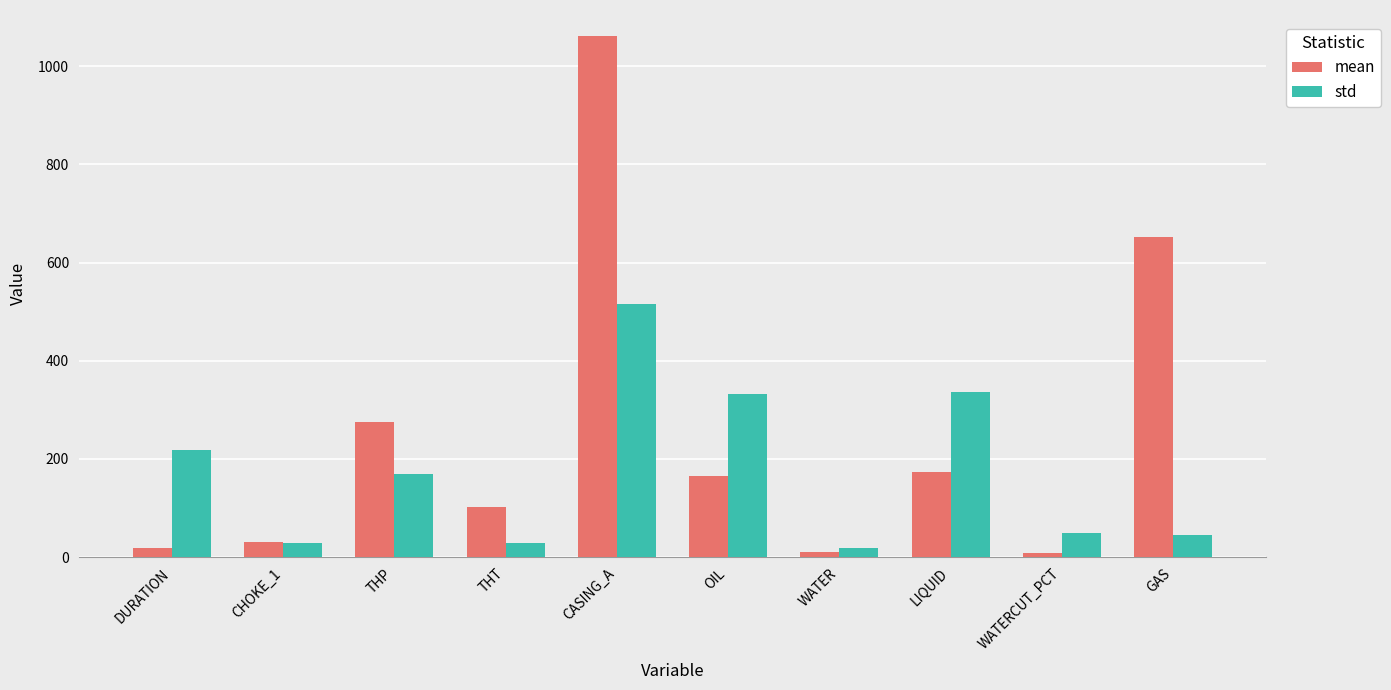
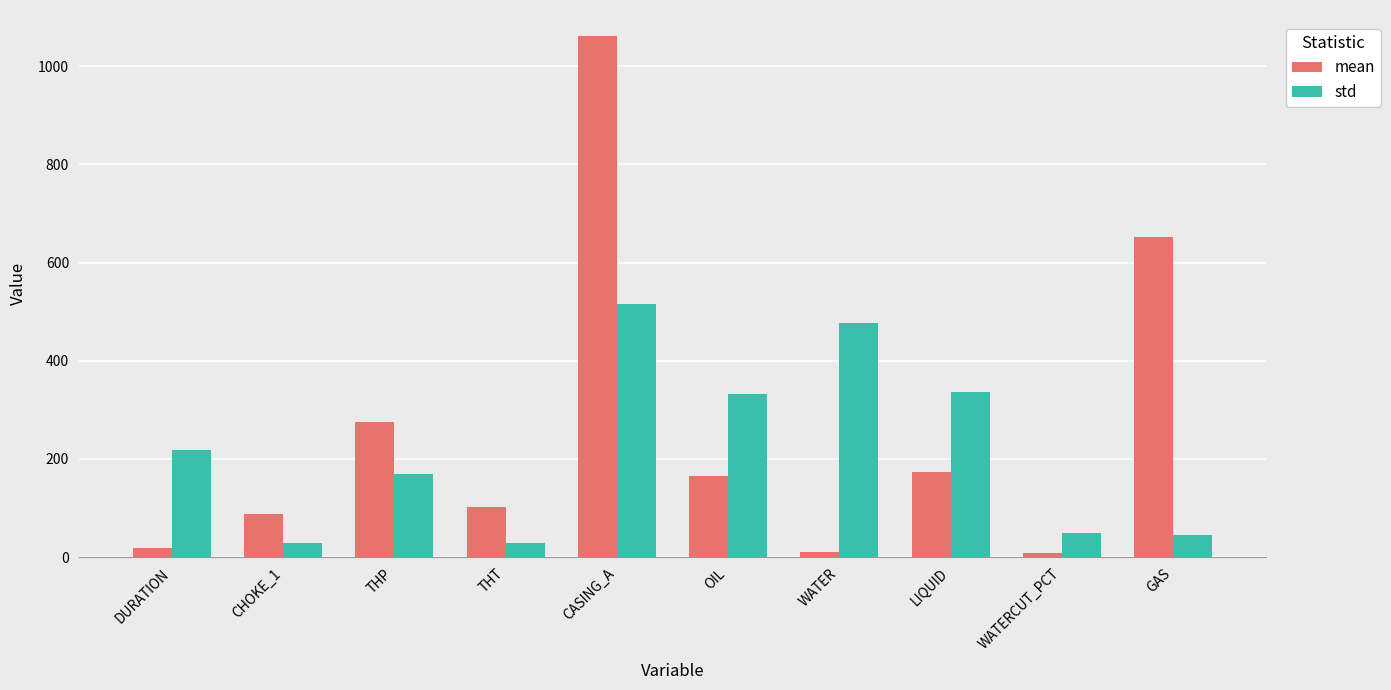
  {
    "mean": {
      "DURATION": 20,
-     "CHOKE_1": 30,
+     "CHOKE_1": 90,
      "THP": 280,
      "THT": 100,
      "CASING_A": 1060,
      "OIL": 160,
      "WATER": 10,
      "LIQUID": 170,
      "WATERCUT_PCT": 10,
      "GAS": 650
    },
    "std": {
      "DURATION": 220,
      "CHOKE_1": 30,
      "THP": 170,
      "THT": 30,
      "CASING_A": 520,
      "OIL": 330,
-     "WATER": 20,
+     "WATER": 480,
      "LIQUID": 340,
      "WATERCUT_PCT": 50,
      "GAS": 40
    }
  }
